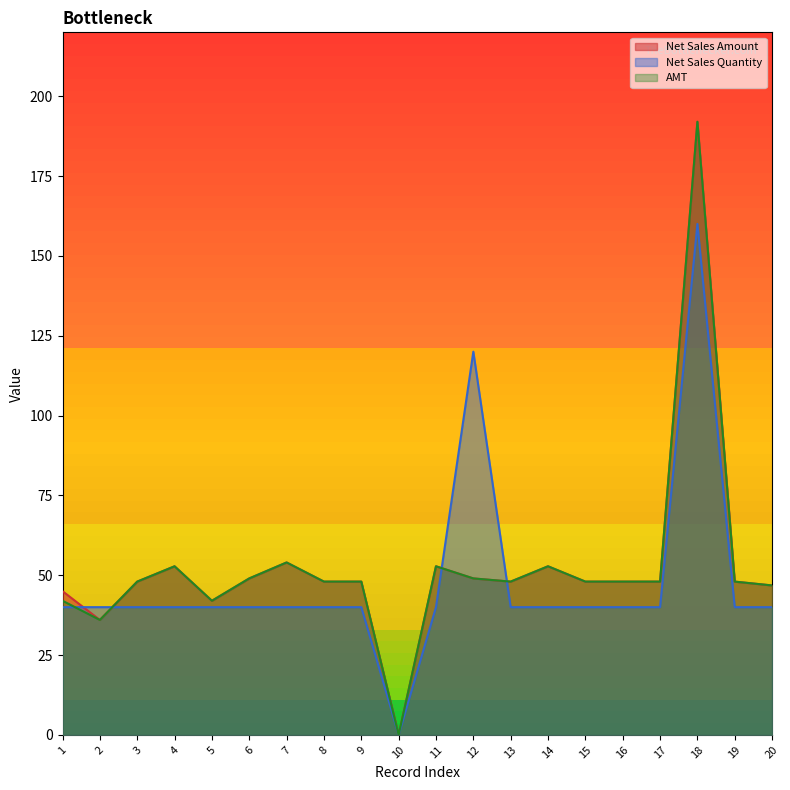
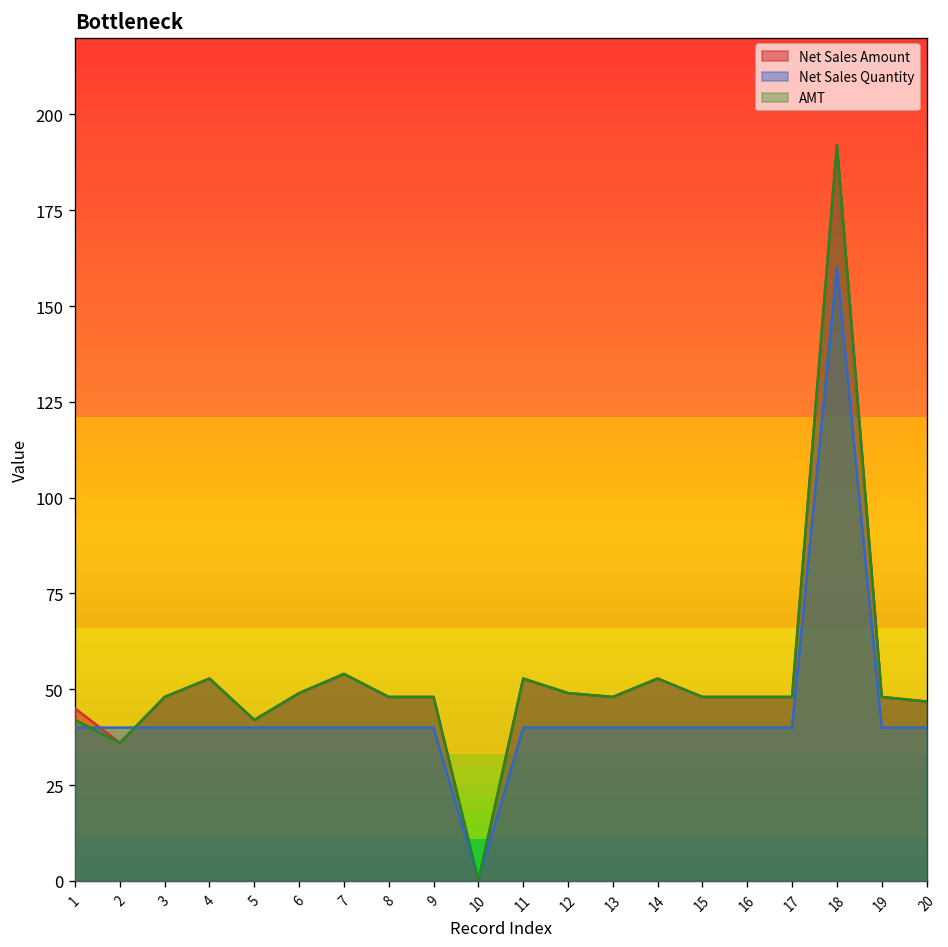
  {
    "Net Sales Amount": {
      "1": 45
    },
    "Net Sales Quantity": {
      "1": 40,
      "2": 40,
      "3": 40,
      "4": 40,
      "5": 40,
      "6": 40,
      "7": 40,
      "8": 40,
      "9": 40,
      "11": 40,
-     "12": 120,
+     "12": 40,
      "13": 40,
      "14": 40,
      "15": 40,
      "16": 40,
      "17": 40,
      "18": 160,
      "19": 40,
      "20": 40
    },
    "AMT": {
      "1": 42
    }
  }
